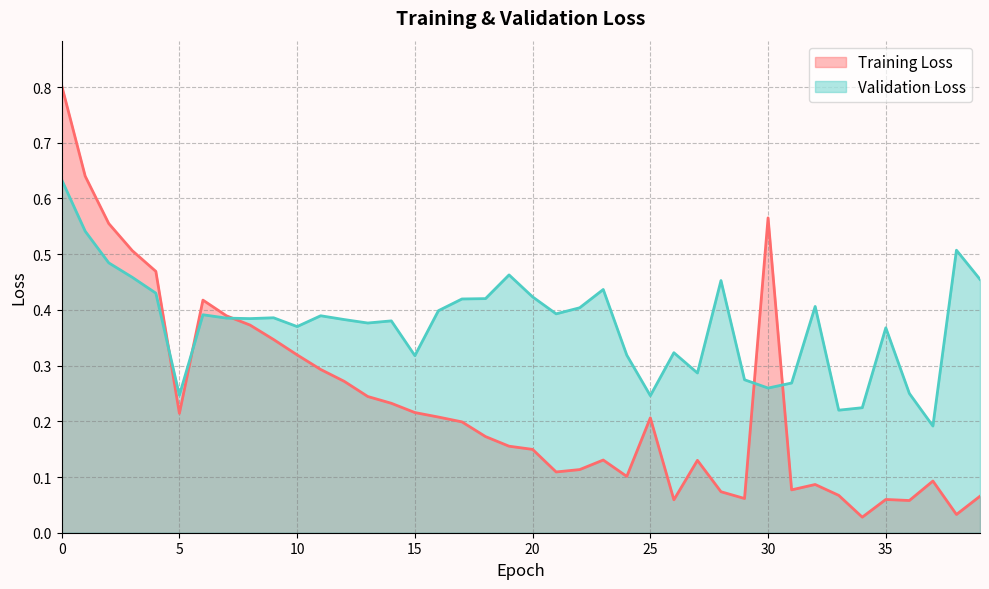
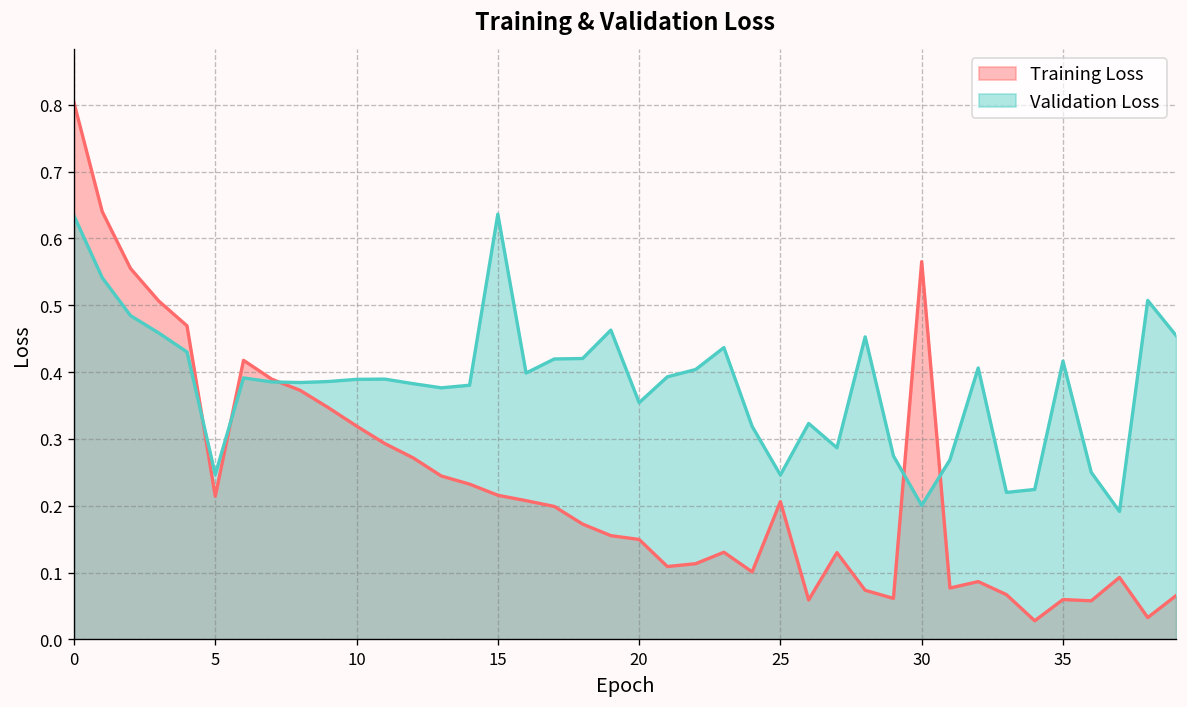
  {
    "Training Loss": {
      "0": 0.80,
      "5": 0.21,
      "10": 0.32,
      "15": 0.22,
      "20": 0.15,
      "25": 0.21,
      "30": 0.57,
      "35": 0.06
    },
    "Validation Loss": {
      "0": 0.63,
      "5": 0.25,
-     "10": 0.37,
-     "15": 0.32,
-     "20": 0.42,
+     "10": 0.39,
+     "15": 0.64,
+     "20": 0.35,
      "25": 0.25,
-     "30": 0.26,
-     "35": 0.37
+     "30": 0.20,
+     "35": 0.42
    }
  }
